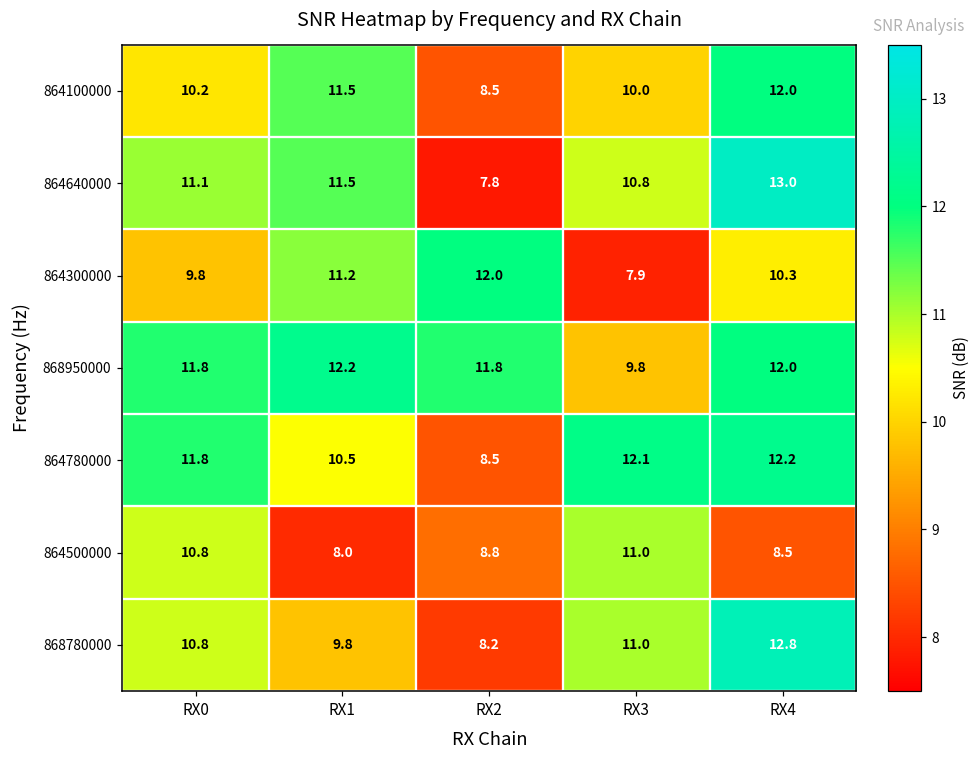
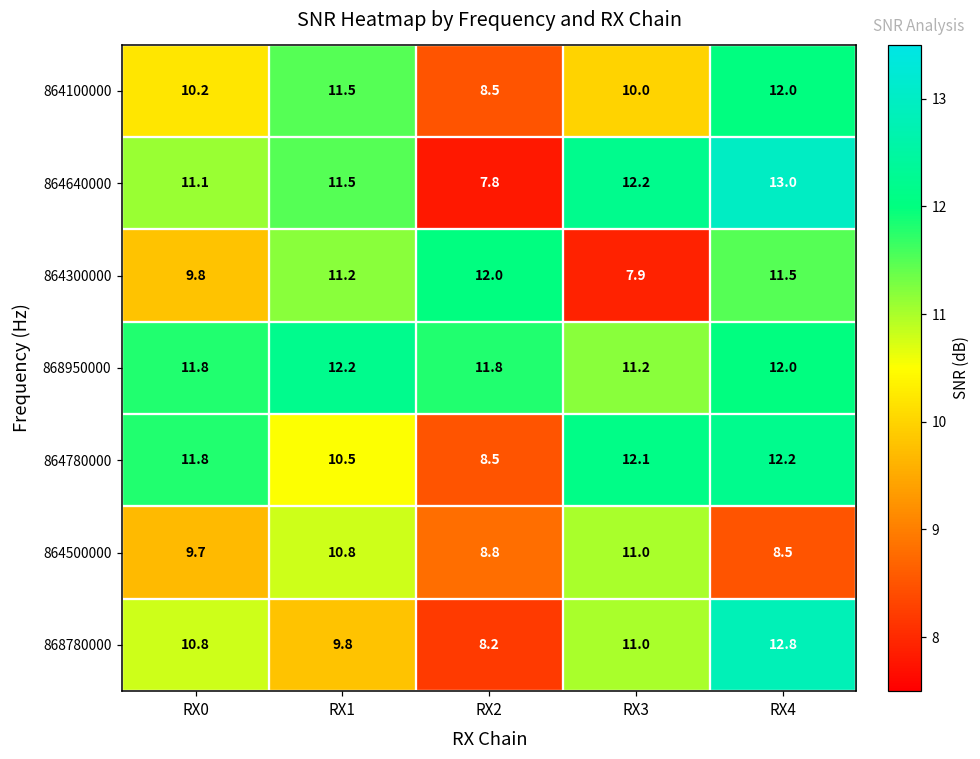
  {
    "864100000": {
      "RX0": 10.2,
      "RX1": 11.5,
      "RX2": 8.5,
      "RX3": 10.0,
      "RX4": 12.0
    },
    "864640000": {
      "RX0": 11.1,
      "RX1": 11.5,
      "RX2": 7.8,
-     "RX3": 10.8,
+     "RX3": 12.2,
      "RX4": 13.0
    },
    "864300000": {
      "RX0": 9.8,
      "RX1": 11.2,
      "RX2": 12.0,
      "RX3": 7.9,
-     "RX4": 10.3
+     "RX4": 11.5
    },
    "868950000": {
      "RX0": 11.8,
      "RX1": 12.2,
      "RX2": 11.8,
-     "RX3": 9.8,
+     "RX3": 11.2,
      "RX4": 12.0
    },
    "864780000": {
      "RX0": 11.8,
      "RX1": 10.5,
      "RX2": 8.5,
      "RX3": 12.1,
      "RX4": 12.2
    },
    "864500000": {
-     "RX0": 10.8,
-     "RX1": 8.0,
+     "RX0": 9.7,
+     "RX1": 10.8,
      "RX2": 8.8,
      "RX3": 11.0,
      "RX4": 8.5
    },
    "868780000": {
      "RX0": 10.8,
      "RX1": 9.8,
      "RX2": 8.2,
      "RX3": 11.0,
      "RX4": 12.8
    }
  }
